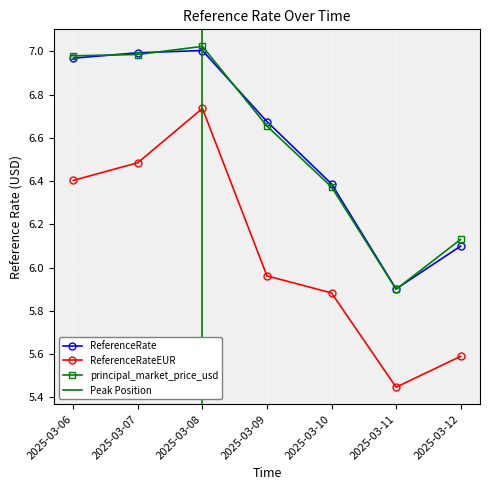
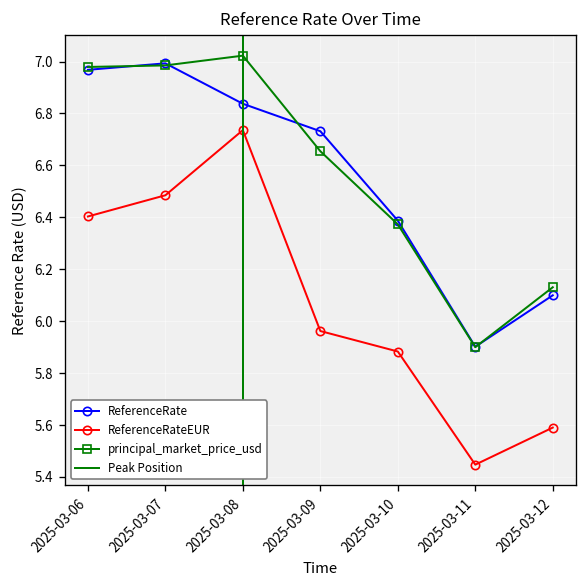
  {
    "ReferenceRate": {
-     "2025-03-08": 7.00,
-     "2025-03-09": 6.68,
+     "2025-03-08": 6.84,
+     "2025-03-09": 6.73,
      "2025-03-10": 6.39,
      "2025-03-12": 6.10
    },
    "ReferenceRateEUR": {
      "2025-03-06": 6.40,
      "2025-03-07": 6.48,
      "2025-03-08": 6.74,
      "2025-03-09": 5.96,
      "2025-03-10": 5.88,
      "2025-03-11": 5.45,
      "2025-03-12": 5.59
    },
    "principal_market_price_usd": {
      "2025-03-08": 7.02,
      "2025-03-09": 6.65,
      "2025-03-10": 6.37,
      "2025-03-12": 6.13
    }
  }
